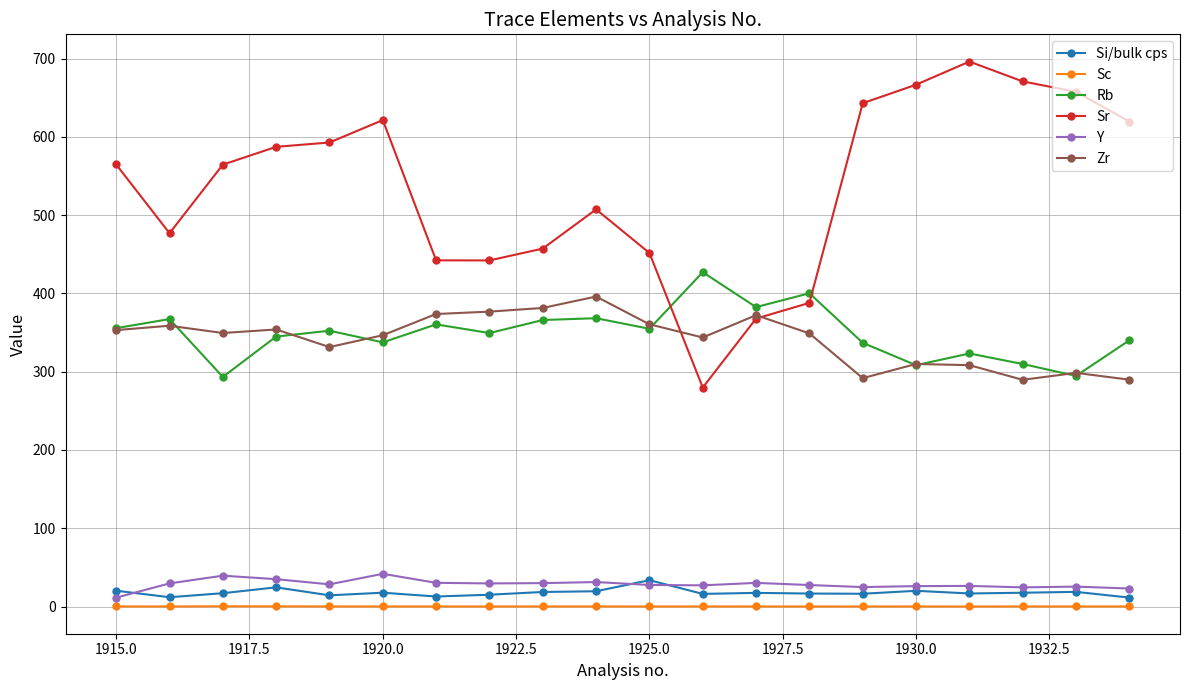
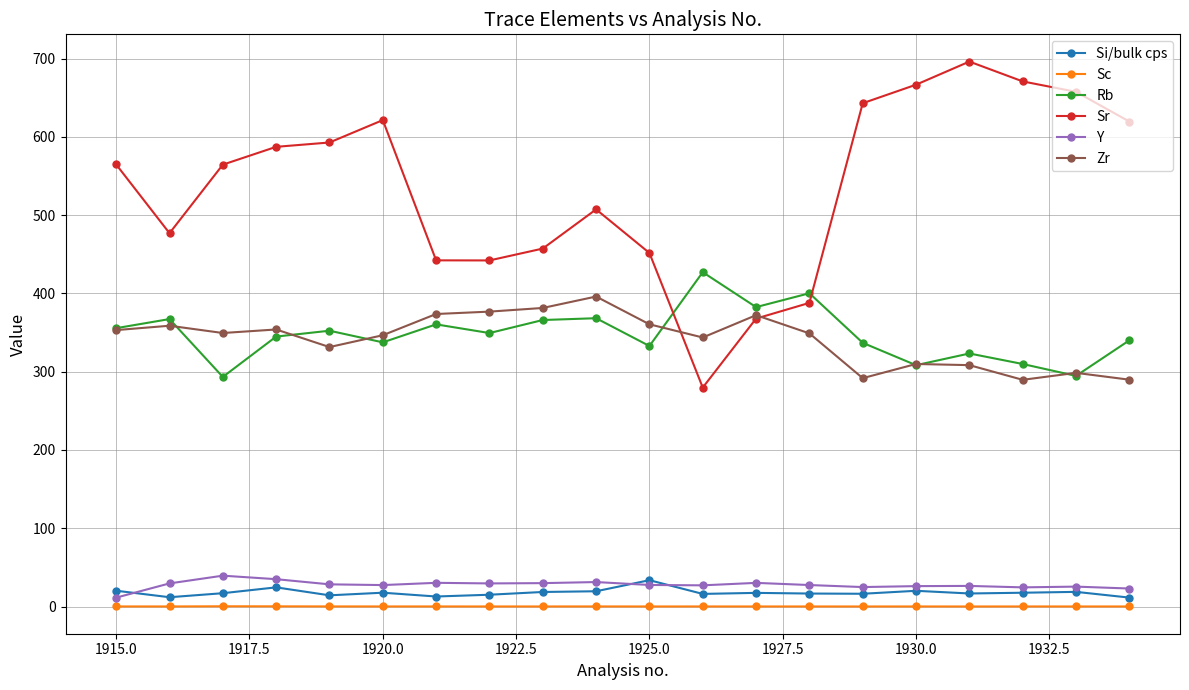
  {
    "Si/bulk cps": {
      "1915.0": 20,
      "1920.0": 20,
      "1925.0": 30,
      "1930.0": 20
    },
    "Sc": {
      "1915.0": 0,
      "1920.0": 0,
      "1925.0": 0,
      "1930.0": 0
    },
    "Rb": {
      "1920.0": 340,
-     "1925.0": 350
+     "1925.0": 330
    },
    "Sr": {
      "1915.0": 560,
      "1920.0": 620,
      "1925.0": 450,
      "1930.0": 670
    },
    "Y": {
      "1915.0": 10,
-     "1920.0": 40,
+     "1920.0": 30,
      "1925.0": 30,
      "1930.0": 30
    },
    "Zr": {
      "1920.0": 350,
      "1925.0": 360
    }
  }
